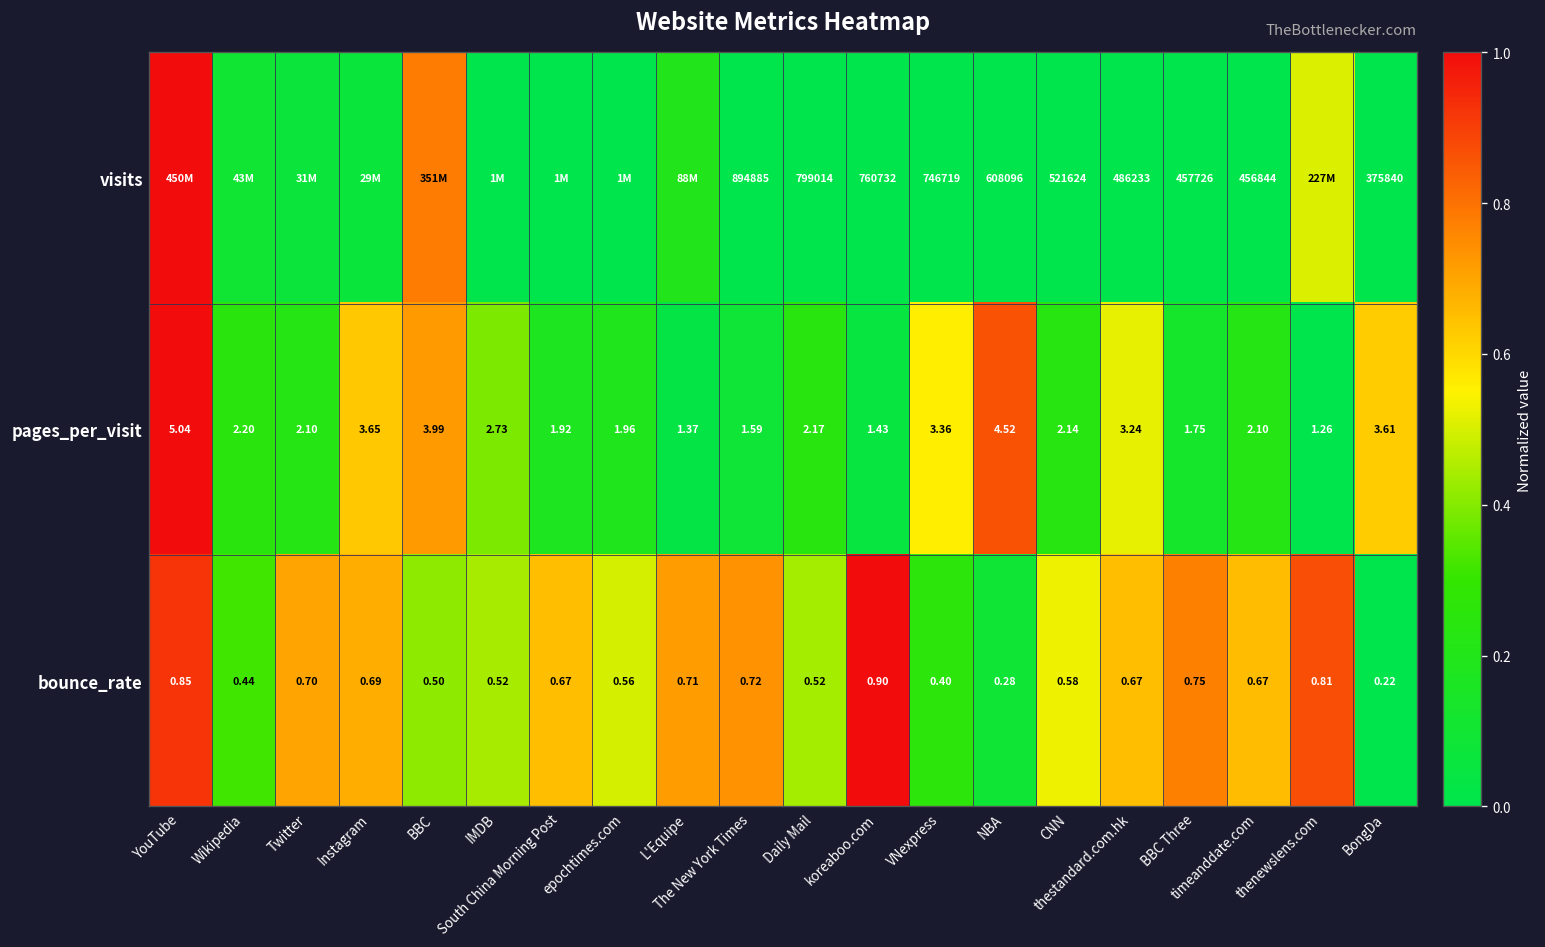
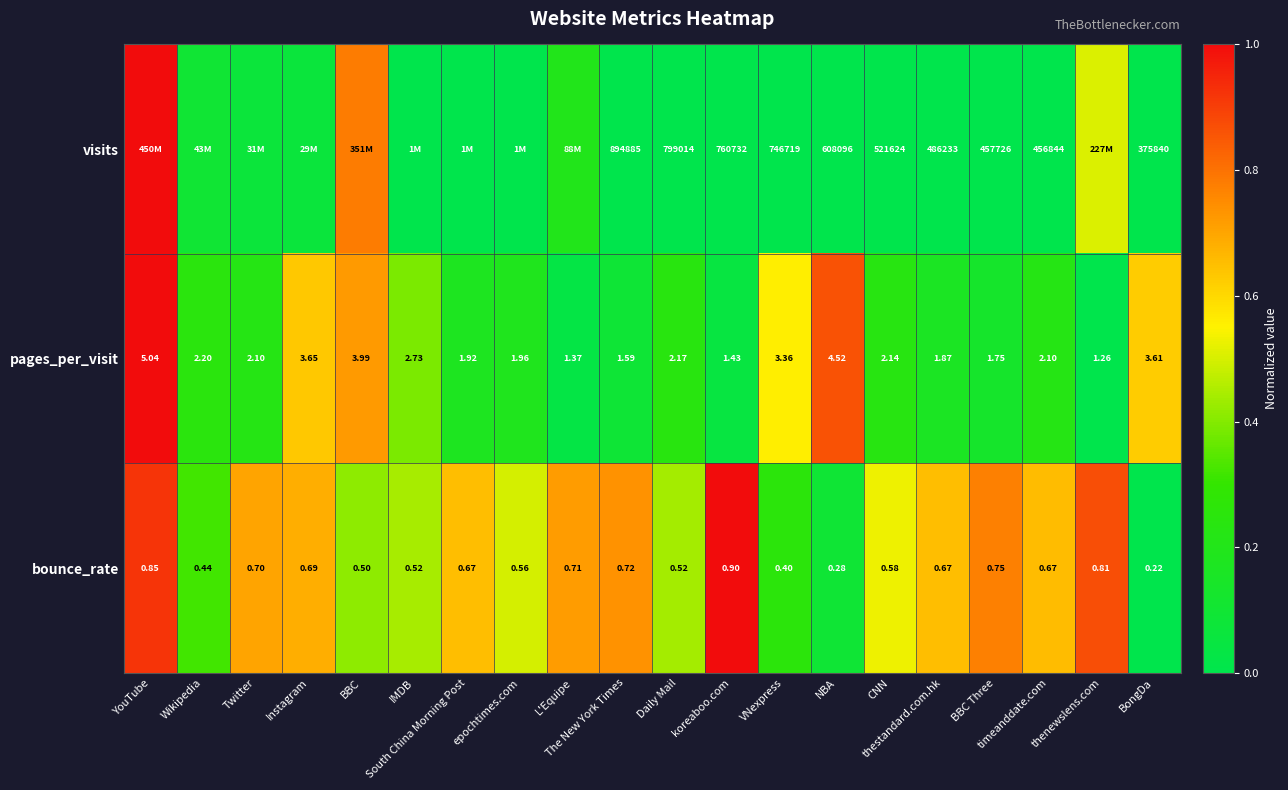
  {
    "visits": {
      "YouTube": "450M",
      "Wikipedia": "43M",
      "Twitter": "31M",
      "Instagram": "29M",
      "BBC": "351M",
      "IMDB": "1M",
      "South China Morning Post": "1M",
      "epochtimes.com": "1M",
      "L'Equipe": "88M",
      "The New York Times": "894885",
      "Daily Mail": "799014",
      "koreaboo.com": "760732",
      "VNexpress": "746719",
      "NBA": "608096",
      "CNN": "521624",
      "thestandard.com.hk": "486233",
      "BBC Three": "457726",
      "timeanddate.com": "456844",
      "thenewslens.com": "227M",
      "BongDa": "375840"
    },
    "pages_per_visit": {
      "YouTube": "5.04",
      "Wikipedia": "2.20",
      "Twitter": "2.10",
      "Instagram": "3.65",
      "BBC": "3.99",
      "IMDB": "2.73",
      "South China Morning Post": "1.92",
      "epochtimes.com": "1.96",
      "L'Equipe": "1.37",
      "The New York Times": "1.59",
      "Daily Mail": "2.17",
      "koreaboo.com": "1.43",
      "VNexpress": "3.36",
      "NBA": "4.52",
      "CNN": "2.14",
-     "thestandard.com.hk": "3.24",
+     "thestandard.com.hk": "1.87",
      "BBC Three": "1.75",
      "timeanddate.com": "2.10",
      "thenewslens.com": "1.26",
      "BongDa": "3.61"
    },
    "bounce_rate": {
      "YouTube": "0.85",
      "Wikipedia": "0.44",
      "Twitter": "0.70",
      "Instagram": "0.69",
      "BBC": "0.50",
      "IMDB": "0.52",
      "South China Morning Post": "0.67",
      "epochtimes.com": "0.56",
      "L'Equipe": "0.71",
      "The New York Times": "0.72",
      "Daily Mail": "0.52",
      "koreaboo.com": "0.90",
      "VNexpress": "0.40",
      "NBA": "0.28",
      "CNN": "0.58",
      "thestandard.com.hk": "0.67",
      "BBC Three": "0.75",
      "timeanddate.com": "0.67",
      "thenewslens.com": "0.81",
      "BongDa": "0.22"
    }
  }
